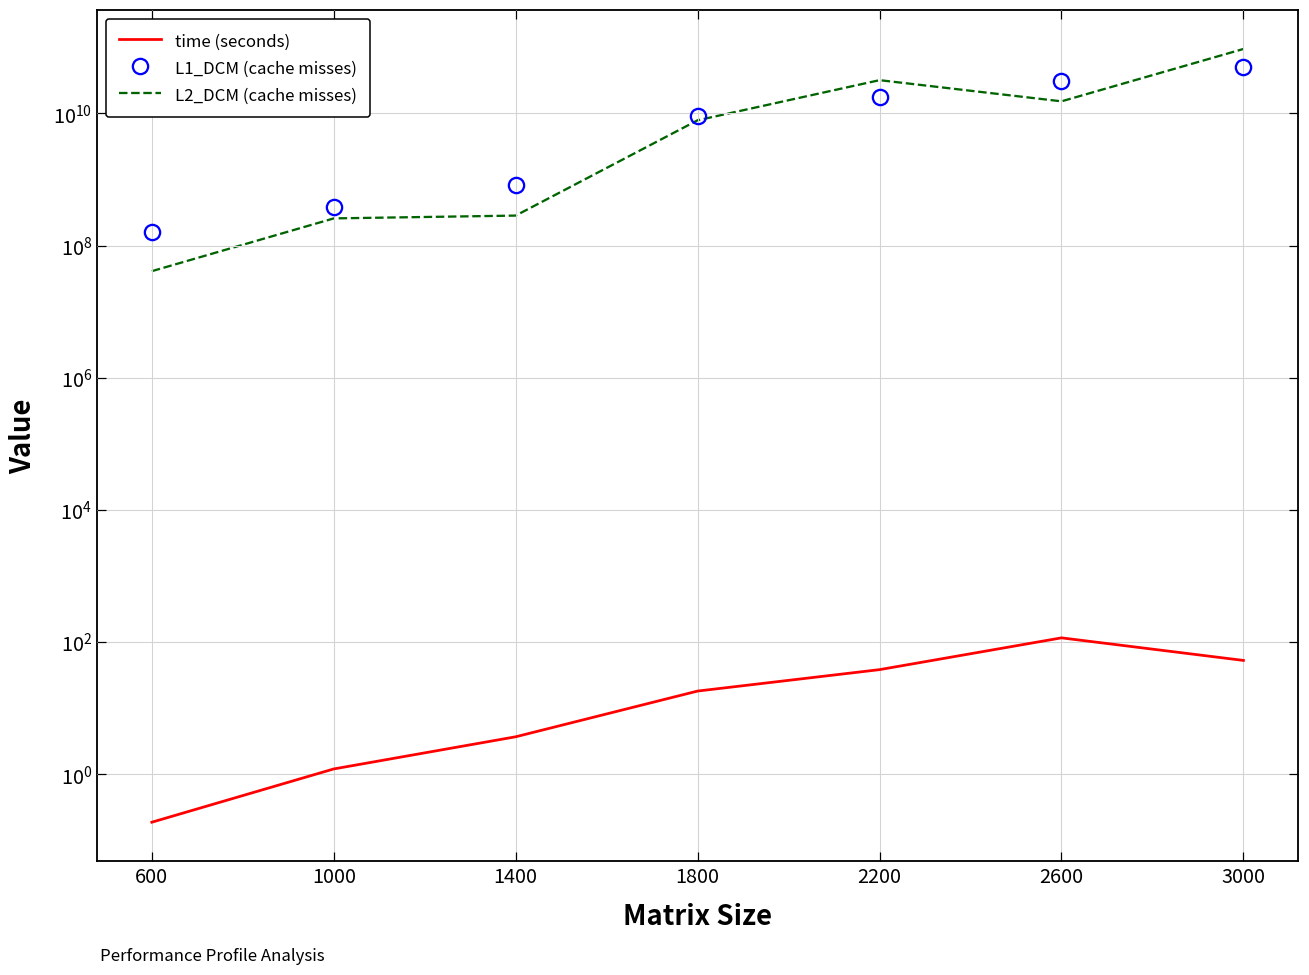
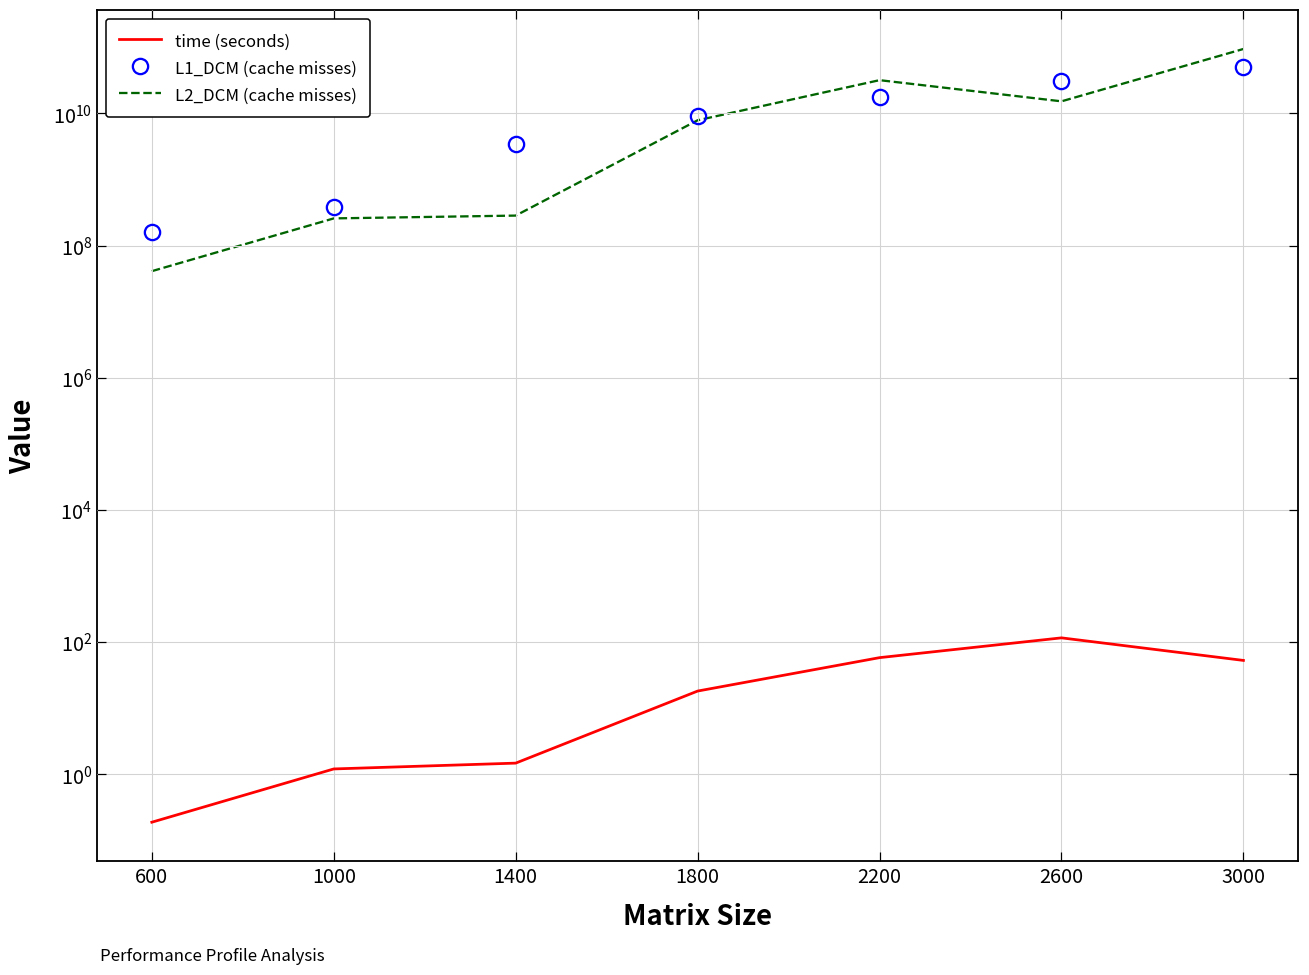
  {
    "time (seconds)": {
      "600": 0.2,
      "1000": 1.2,
-     "1400": 4,
+     "1400": 1.5,
      "1800": 18,
-     "2200": 40,
+     "2200": 60,
      "2600": 120,
      "3000": 50
    },
    "L1_DCM (cache misses)": {
      "600": 160000000,
      "1000": 400000000,
-     "1400": 800000000,
+     "1400": 3000000000,
      "1800": 9000000000,
      "2200": 18000000000,
      "2600": 30000000000,
      "3000": 50000000000
    },
    "L2_DCM (cache misses)": {
      "600": 40000000,
      "1000": 260000000,
      "1400": 300000000,
      "1800": 8000000000,
      "2200": 30000000000,
      "2600": 15000000000,
      "3000": 90000000000
    }
  }
